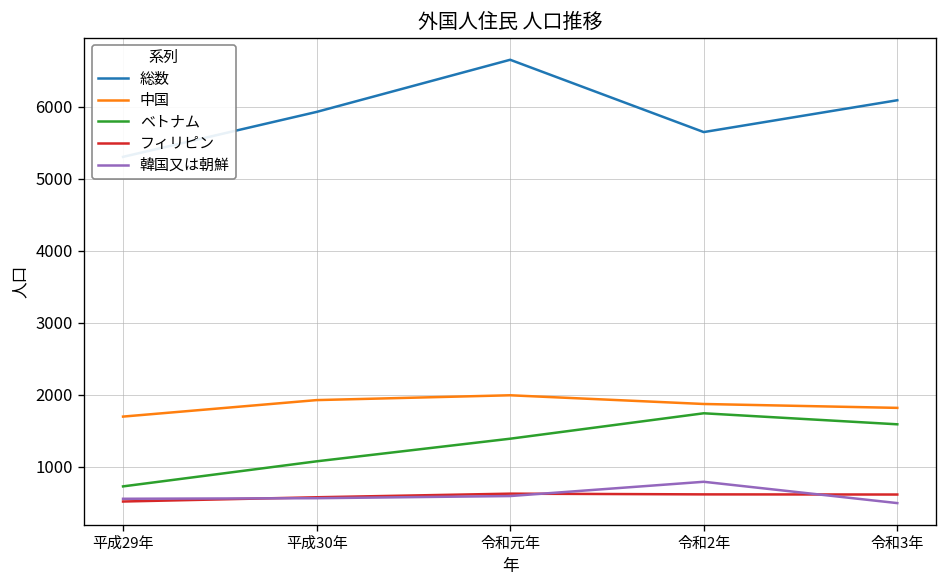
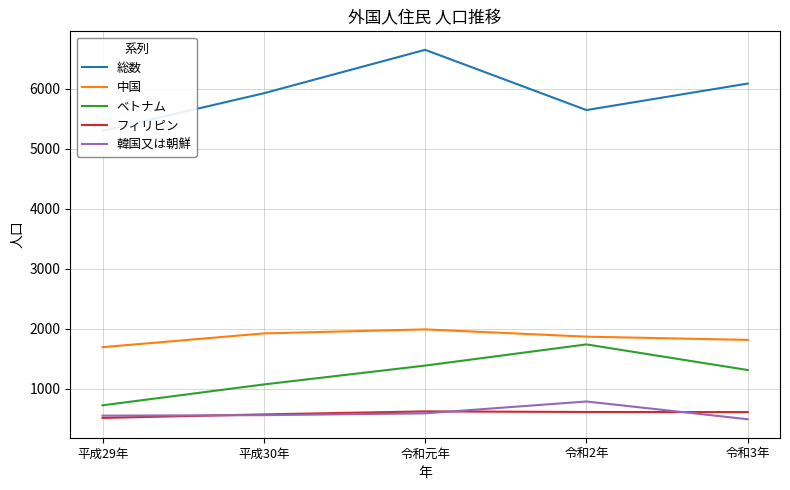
  {
    "総数": {
      "平成30年": 5900,
      "令和元年": 6700,
      "令和2年": 5600,
      "令和3年": 6100
    },
    "中国": {
      "平成29年": 1700,
      "平成30年": 1900,
      "令和元年": 2000,
      "令和2年": 1900,
      "令和3年": 1800
    },
    "ベトナム": {
      "平成29年": 700,
      "平成30年": 1100,
      "令和元年": 1400,
      "令和2年": 1700,
-     "令和3年": 1600
+     "令和3年": 1300
    },
    "フィリピン": {
      "令和2年": 600,
      "令和3年": 600
    },
    "韓国又は朝鮮": {
      "令和2年": 800,
      "令和3年": 500
    }
  }
